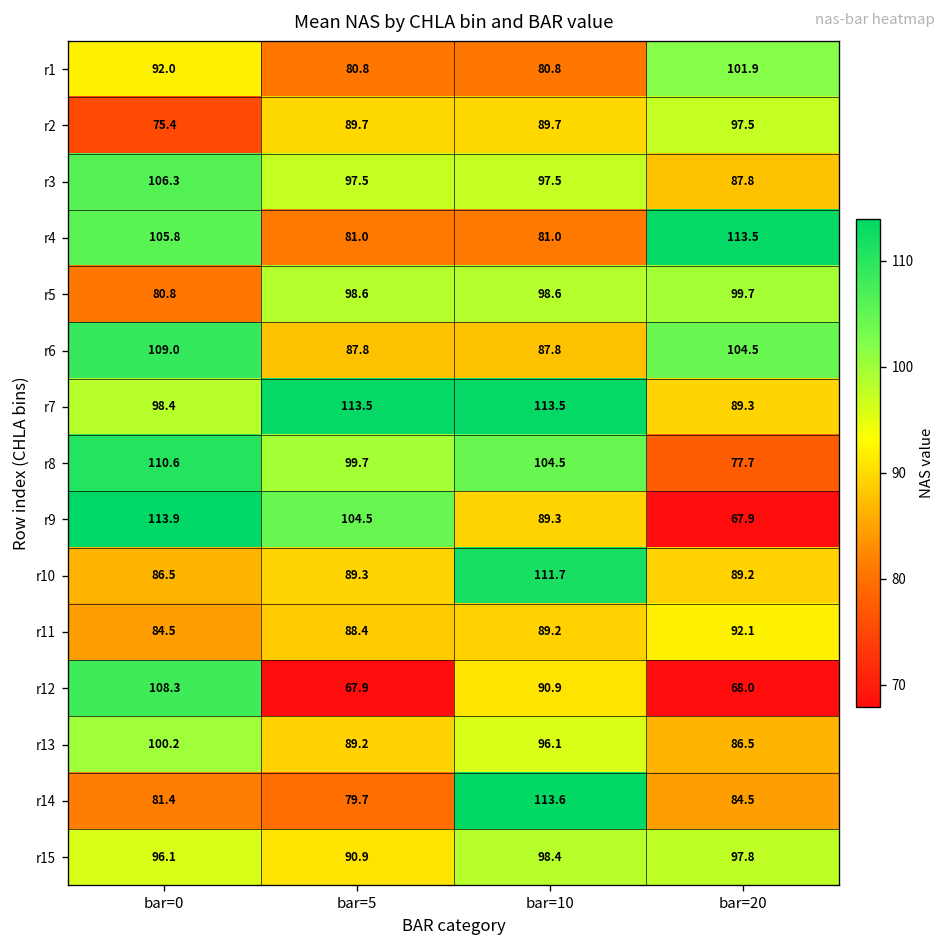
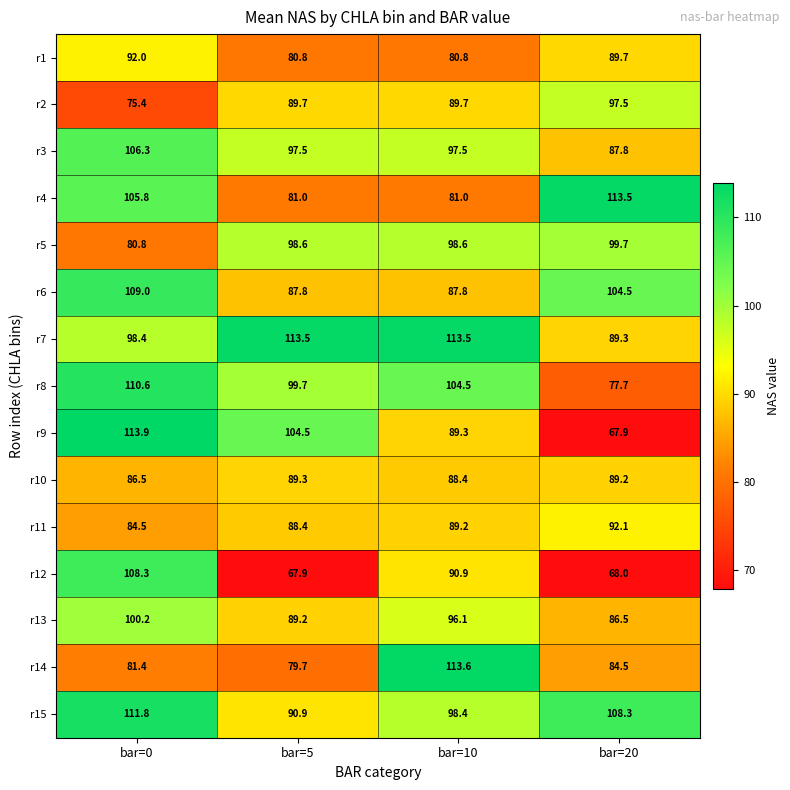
  {
    "r1": {
      "bar=0": 92.0,
      "bar=5": 80.8,
      "bar=10": 80.8,
-     "bar=20": 101.9
+     "bar=20": 89.7
    },
    "r2": {
      "bar=0": 75.4,
      "bar=5": 89.7,
      "bar=10": 89.7,
      "bar=20": 97.5
    },
    "r3": {
      "bar=0": 106.3,
      "bar=5": 97.5,
      "bar=10": 97.5,
      "bar=20": 87.8
    },
    "r4": {
      "bar=0": 105.8,
      "bar=5": 81.0,
      "bar=10": 81.0,
      "bar=20": 113.5
    },
    "r5": {
      "bar=0": 80.8,
      "bar=5": 98.6,
      "bar=10": 98.6,
      "bar=20": 99.7
    },
    "r6": {
      "bar=0": 109.0,
      "bar=5": 87.8,
      "bar=10": 87.8,
      "bar=20": 104.5
    },
    "r7": {
      "bar=0": 98.4,
      "bar=5": 113.5,
      "bar=10": 113.5,
      "bar=20": 89.3
    },
    "r8": {
      "bar=0": 110.6,
      "bar=5": 99.7,
      "bar=10": 104.5,
      "bar=20": 77.7
    },
    "r9": {
      "bar=0": 113.9,
      "bar=5": 104.5,
      "bar=10": 89.3,
      "bar=20": 67.9
    },
    "r10": {
      "bar=0": 86.5,
      "bar=5": 89.3,
-     "bar=10": 111.7,
+     "bar=10": 88.4,
      "bar=20": 89.2
    },
    "r11": {
      "bar=0": 84.5,
      "bar=5": 88.4,
      "bar=10": 89.2,
      "bar=20": 92.1
    },
    "r12": {
      "bar=0": 108.3,
      "bar=5": 67.9,
      "bar=10": 90.9,
      "bar=20": 68.0
    },
    "r13": {
      "bar=0": 100.2,
      "bar=5": 89.2,
      "bar=10": 96.1,
      "bar=20": 86.5
    },
    "r14": {
      "bar=0": 81.4,
      "bar=5": 79.7,
      "bar=10": 113.6,
      "bar=20": 84.5
    },
    "r15": {
-     "bar=0": 96.1,
+     "bar=0": 111.8,
      "bar=5": 90.9,
      "bar=10": 98.4,
-     "bar=20": 97.8
+     "bar=20": 108.3
    }
  }
